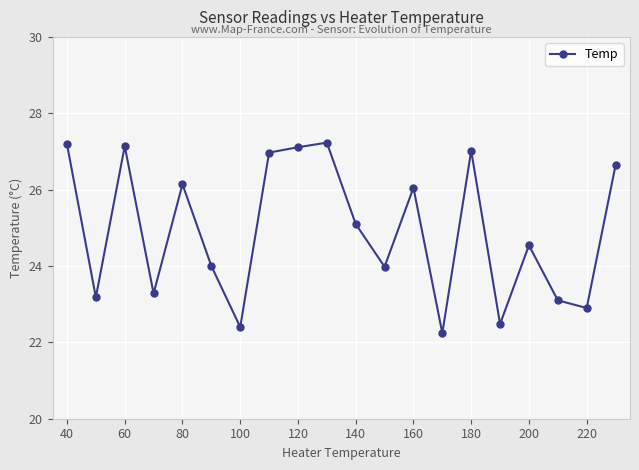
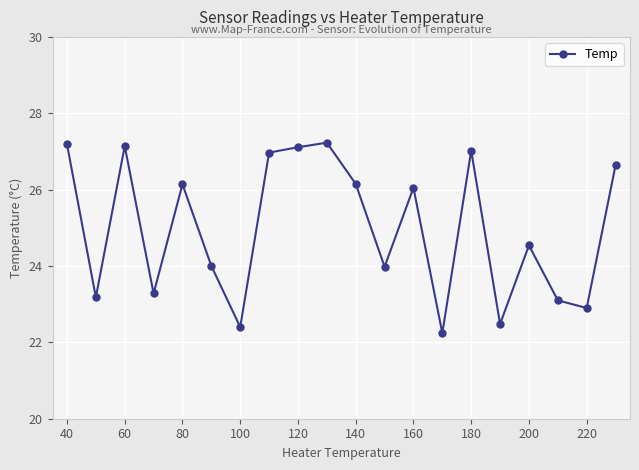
  {
    "40": 27.2,
    "60": 27.1,
    "80": 26.1,
    "100": 22.4,
    "120": 27.1,
-   "140": 25.1,
+   "140": 26.2,
    "160": 26.1,
    "180": 27.0,
    "200": 24.5,
    "220": 22.9
  }
